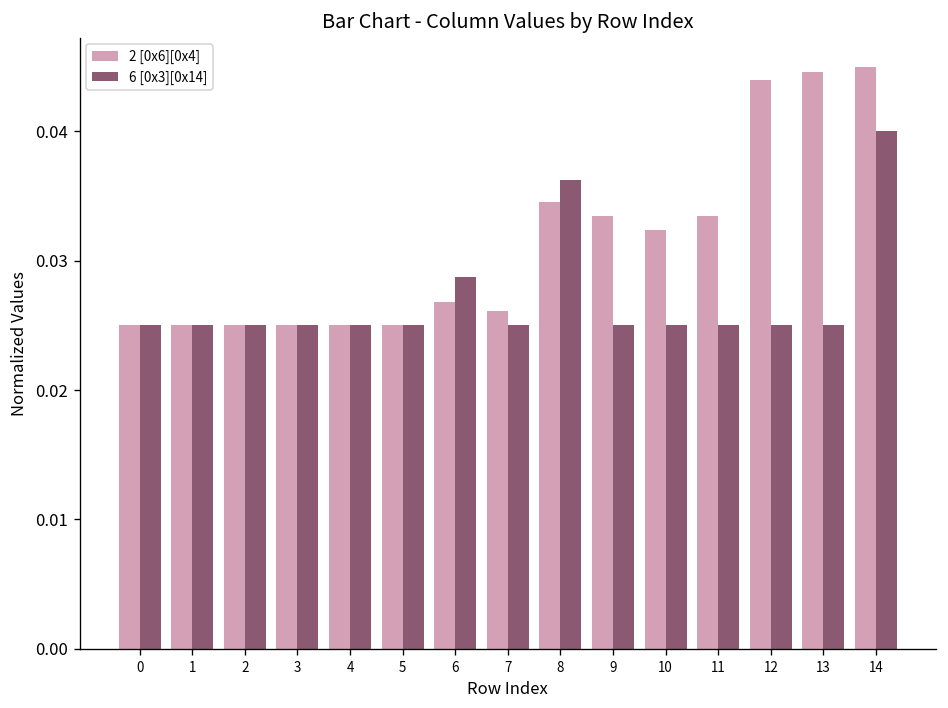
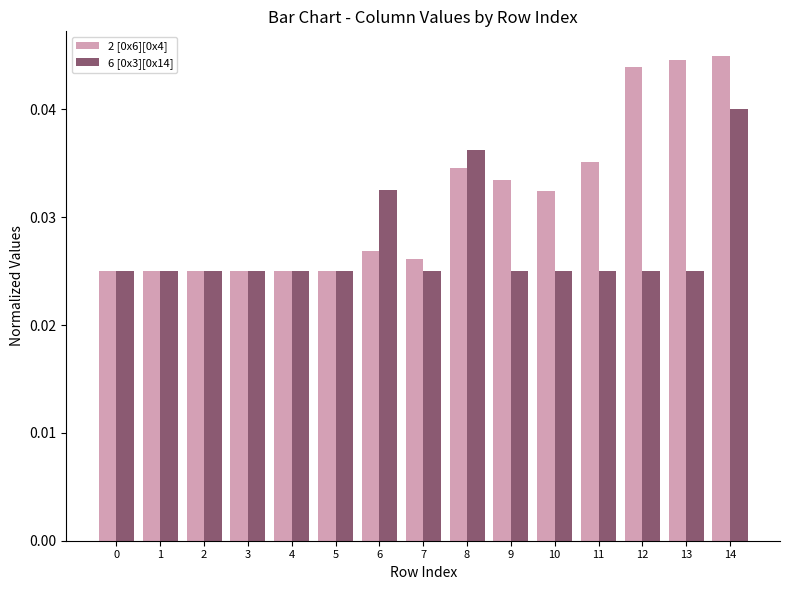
  {
    "2 [0x6][0x4]": {
      "0": 0.0250,
      "1": 0.0250,
      "2": 0.0250,
      "3": 0.0250,
      "4": 0.0250,
      "5": 0.0250,
      "6": 0.0268,
      "7": 0.0261,
      "8": 0.0346,
      "9": 0.0335,
      "10": 0.0324,
-     "11": 0.0335,
+     "11": 0.0351,
      "12": 0.0440,
      "13": 0.0446,
      "14": 0.0450
    },
    "6 [0x3][0x14]": {
      "0": 0.0250,
      "1": 0.0250,
      "2": 0.0250,
      "3": 0.0250,
      "4": 0.0250,
      "5": 0.0250,
-     "6": 0.0288,
+     "6": 0.0325,
      "7": 0.0250,
      "8": 0.0363,
      "9": 0.0250,
      "10": 0.0250,
      "11": 0.0250,
      "12": 0.0250,
      "13": 0.0250,
      "14": 0.0400
    }
  }
